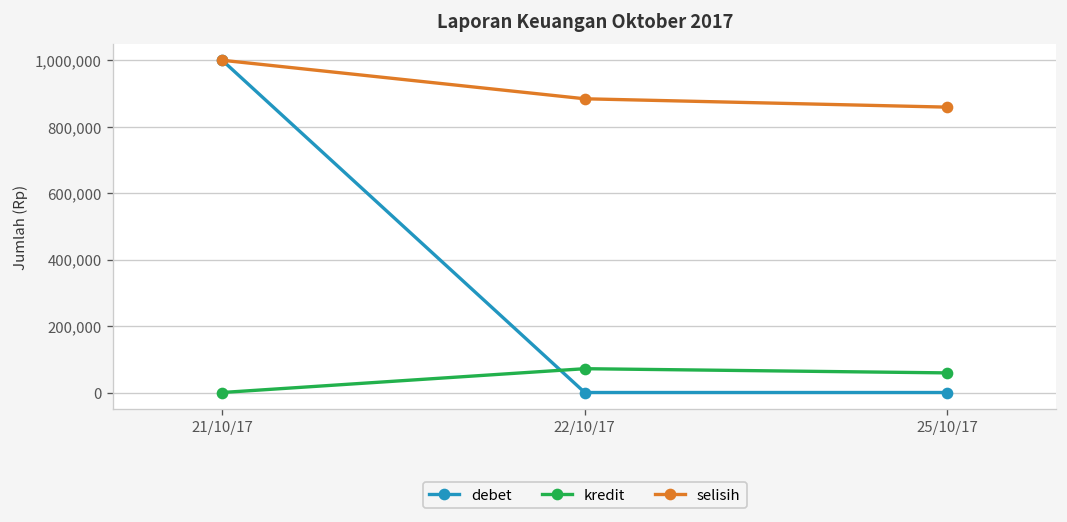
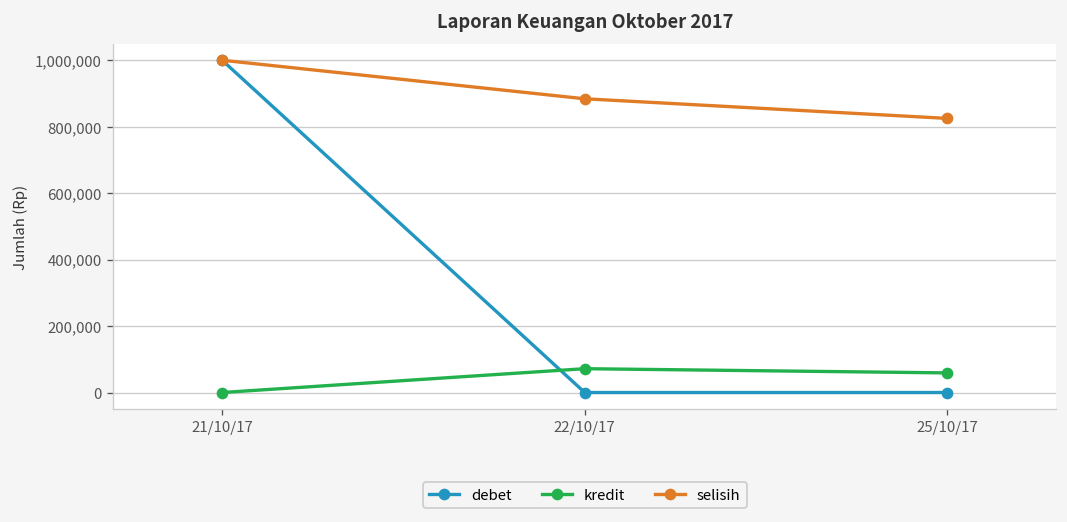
  {
    "debet": {
      "22/10/17": "0",
      "25/10/17": "0"
    },
    "kredit": {
      "21/10/17": "0",
      "22/10/17": "70,000",
      "25/10/17": "60,000"
    },
    "selisih": {
      "22/10/17": "880,000",
-     "25/10/17": "860,000"
+     "25/10/17": "830,000"
    }
  }
